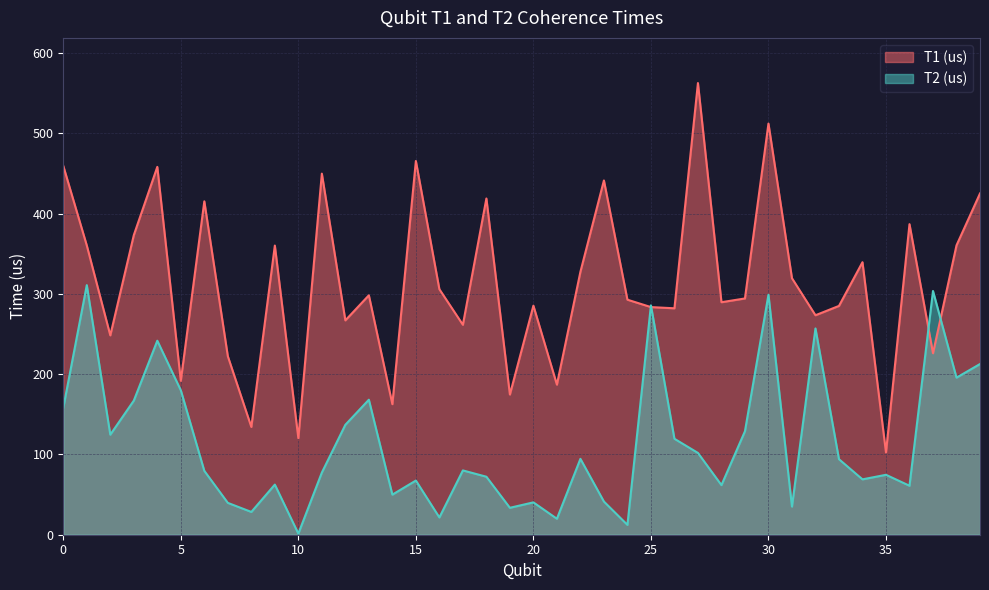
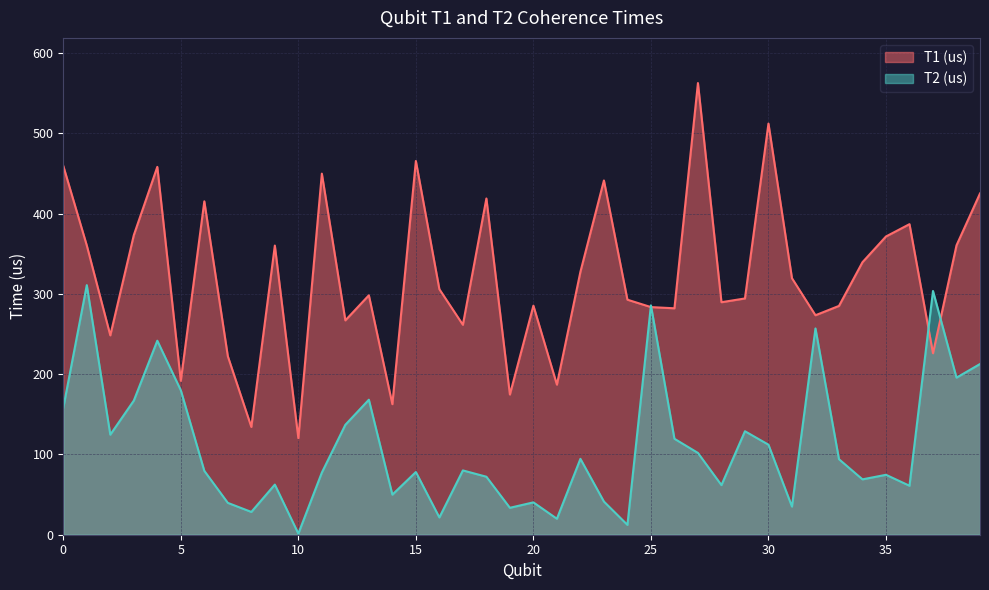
  {
    "T1 (us)": {
      "0": 460,
      "5": 190,
      "10": 120,
      "15": 470,
      "20": 290,
      "30": 510,
-     "35": 100
+     "35": 370
    },
    "T2 (us)": {
      "0": 160,
      "5": 180,
      "10": 0,
-     "15": 70,
+     "15": 80,
      "20": 40,
-     "30": 300,
+     "30": 110,
      "35": 70
    }
  }
